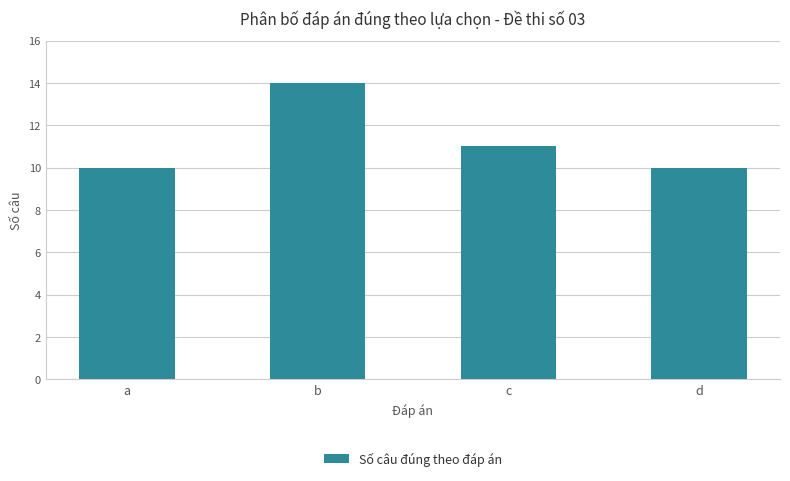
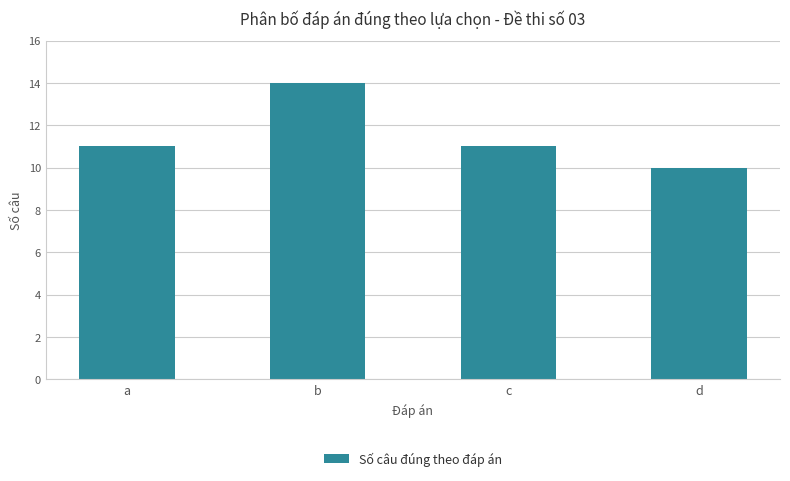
  {
-   "a": 10,
+   "a": 11,
    "b": 14,
    "c": 11,
    "d": 10
  }
